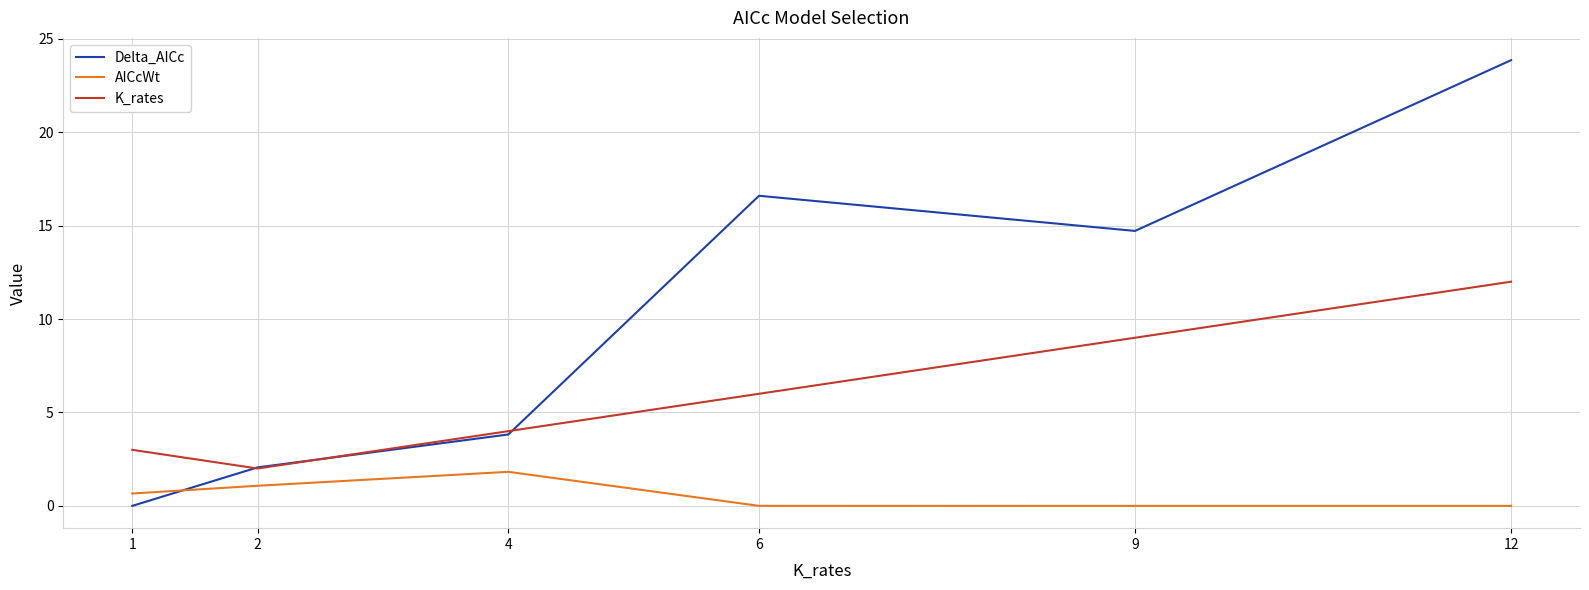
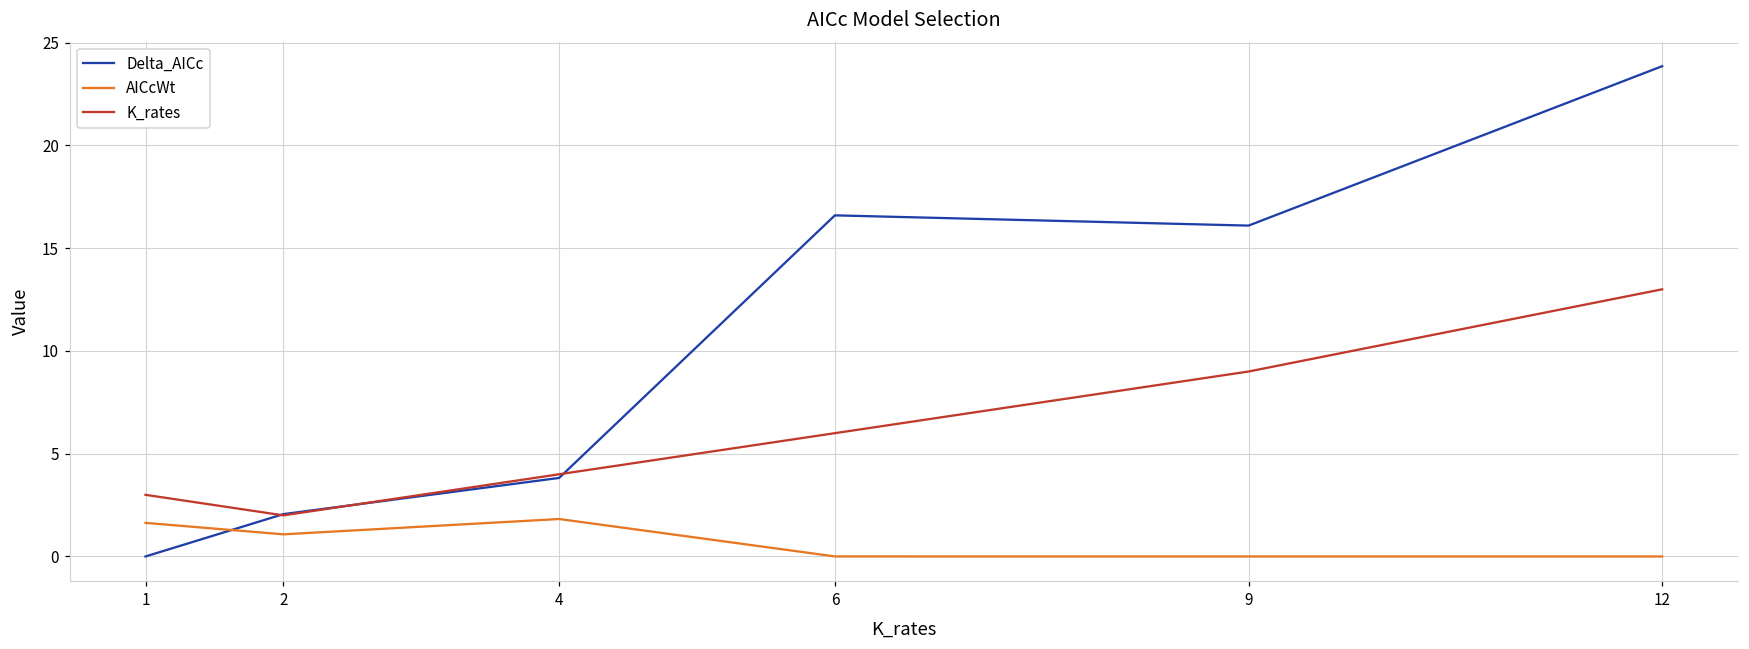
  {
    "Delta_AICc": {
      "1": 0.0,
      "4": 3.8,
      "6": 16.6,
-     "9": 14.7,
+     "9": 16.1,
      "12": 23.9
    },
    "AICcWt": {
-     "1": 0.7,
+     "1": 1.6,
      "2": 1.1,
      "4": 1.8,
      "6": 0.0,
      "9": 0.0,
      "12": 0.0
    },
    "K_rates": {
      "1": 3,
      "4": 4,
      "6": 6,
      "9": 9,
-     "12": 12
+     "12": 13
    }
  }
